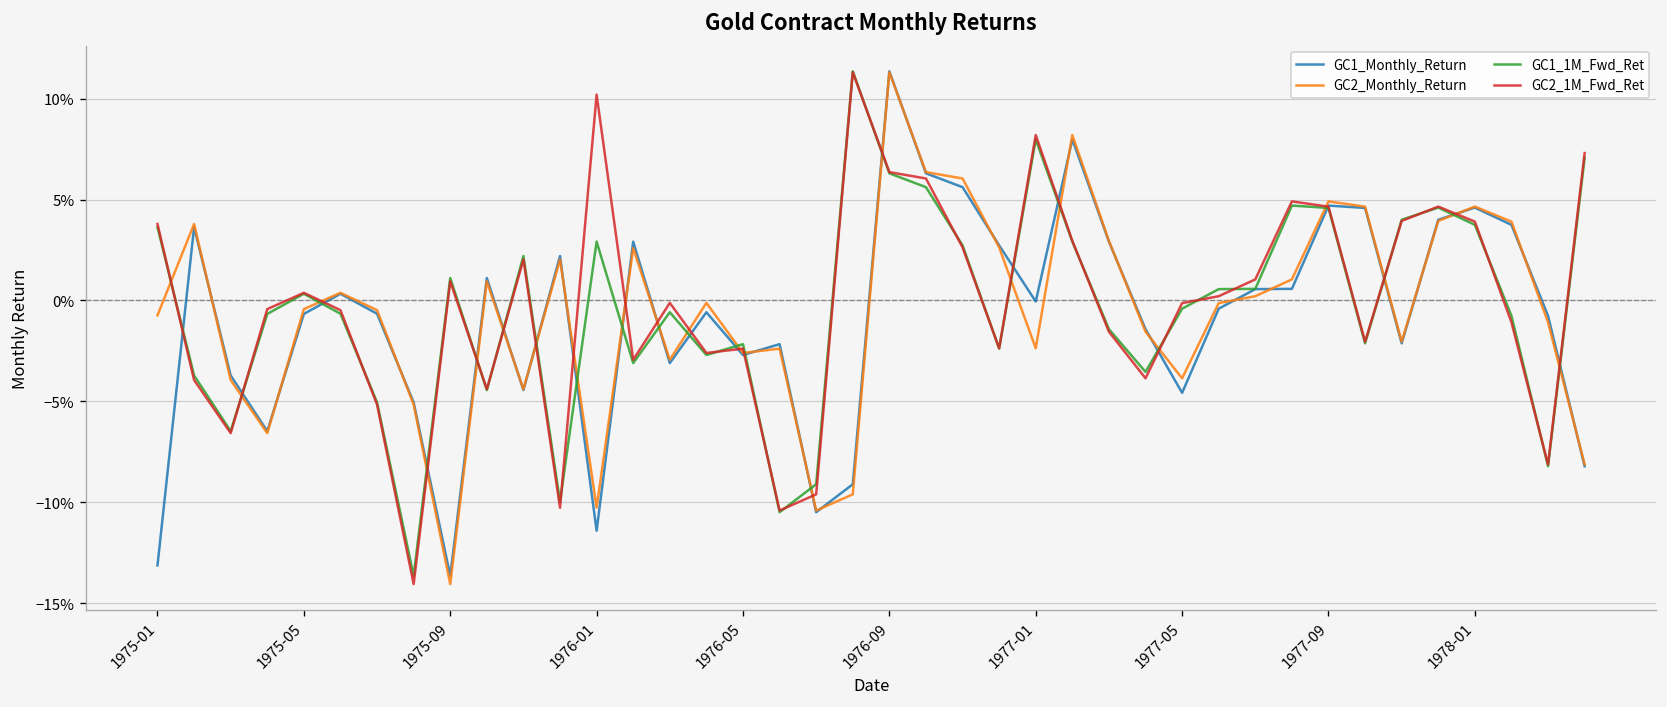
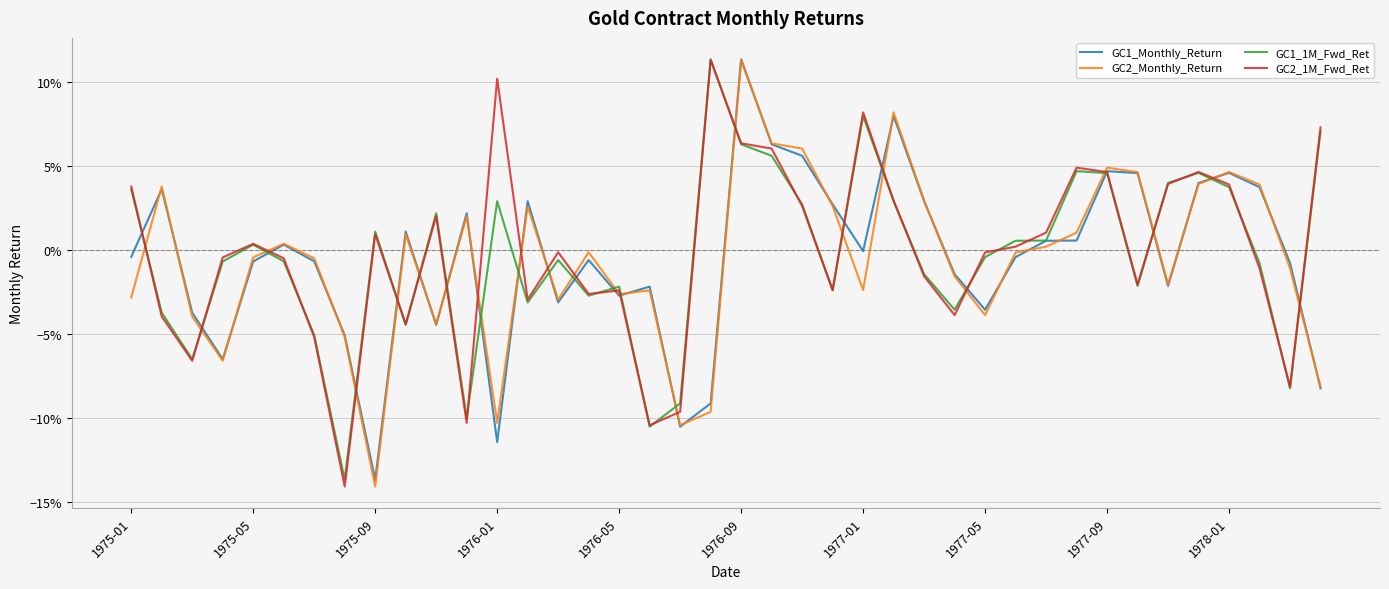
  {
    "GC1_Monthly_Return": {
-     "1975-01": "-13.1%",
+     "1975-01": "-0.4%",
      "1975-05": "-0.7%",
      "1975-09": "-13.6%",
      "1976-01": "-11.4%",
      "1977-01": "-0.1%",
-     "1977-05": "-4.6%"
+     "1977-05": "-3.5%"
    },
    "GC2_Monthly_Return": {
-     "1975-01": "-0.7%",
+     "1975-01": "-2.8%",
      "1975-05": "-0.4%",
      "1975-09": "-14.1%",
      "1976-01": "-10.3%",
      "1977-01": "-2.4%",
      "1977-05": "-3.9%",
      "1977-09": "4.9%"
    },
    "GC1_1M_Fwd_Ret": {
      "1975-01": "3.6%",
      "1975-09": "1.1%",
      "1976-01": "2.9%",
      "1976-05": "-2.2%",
      "1977-01": "8.0%",
      "1977-05": "-0.4%",
      "1978-01": "3.7%"
    },
    "GC2_1M_Fwd_Ret": {
      "1975-01": "3.8%",
      "1975-09": "1.0%",
      "1976-01": "10.2%",
      "1976-05": "-2.4%",
      "1977-01": "8.2%",
      "1977-05": "-0.1%",
      "1978-01": "3.9%"
    }
  }
